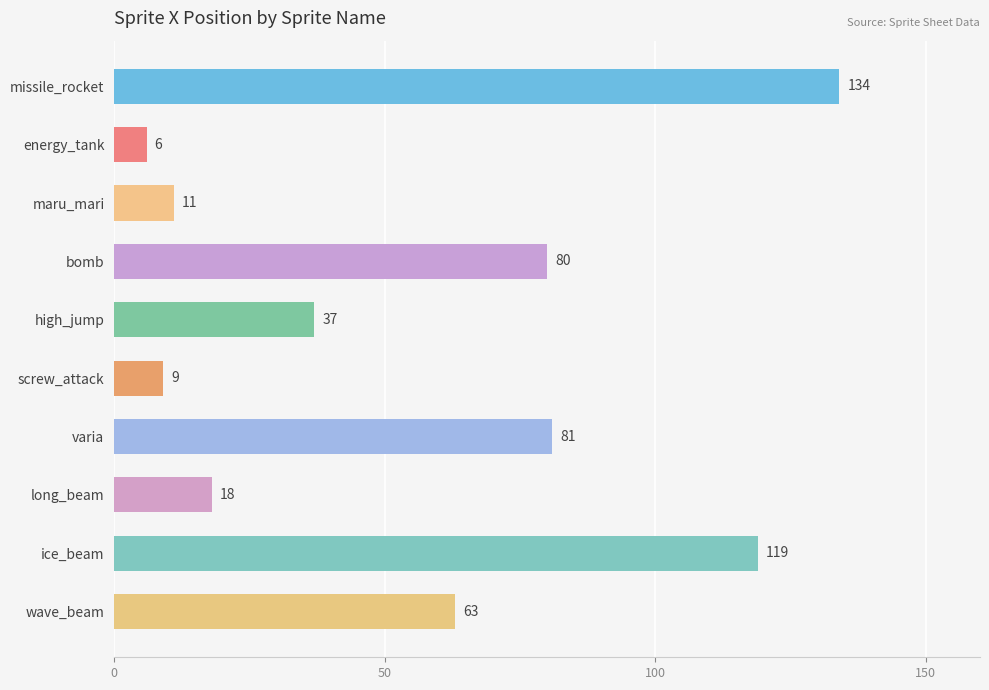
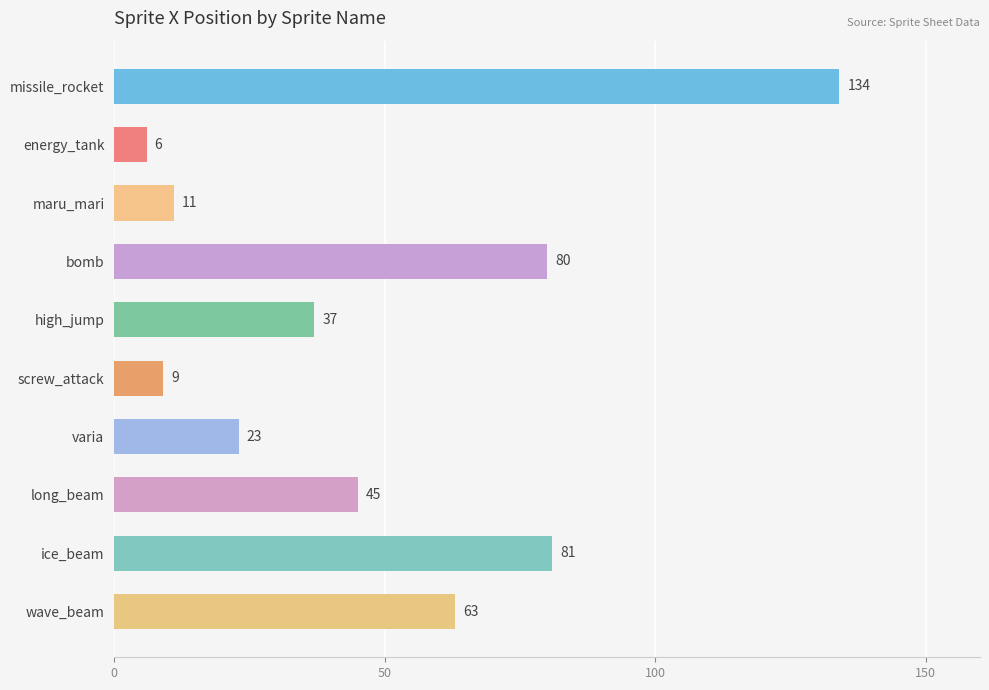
  {
    "missile_rocket": 134,
    "energy_tank": 6,
    "maru_mari": 11,
    "bomb": 80,
    "high_jump": 37,
    "screw_attack": 9,
-   "varia": 81,
-   "long_beam": 18,
-   "ice_beam": 119,
+   "varia": 23,
+   "long_beam": 45,
+   "ice_beam": 81,
    "wave_beam": 63
  }
